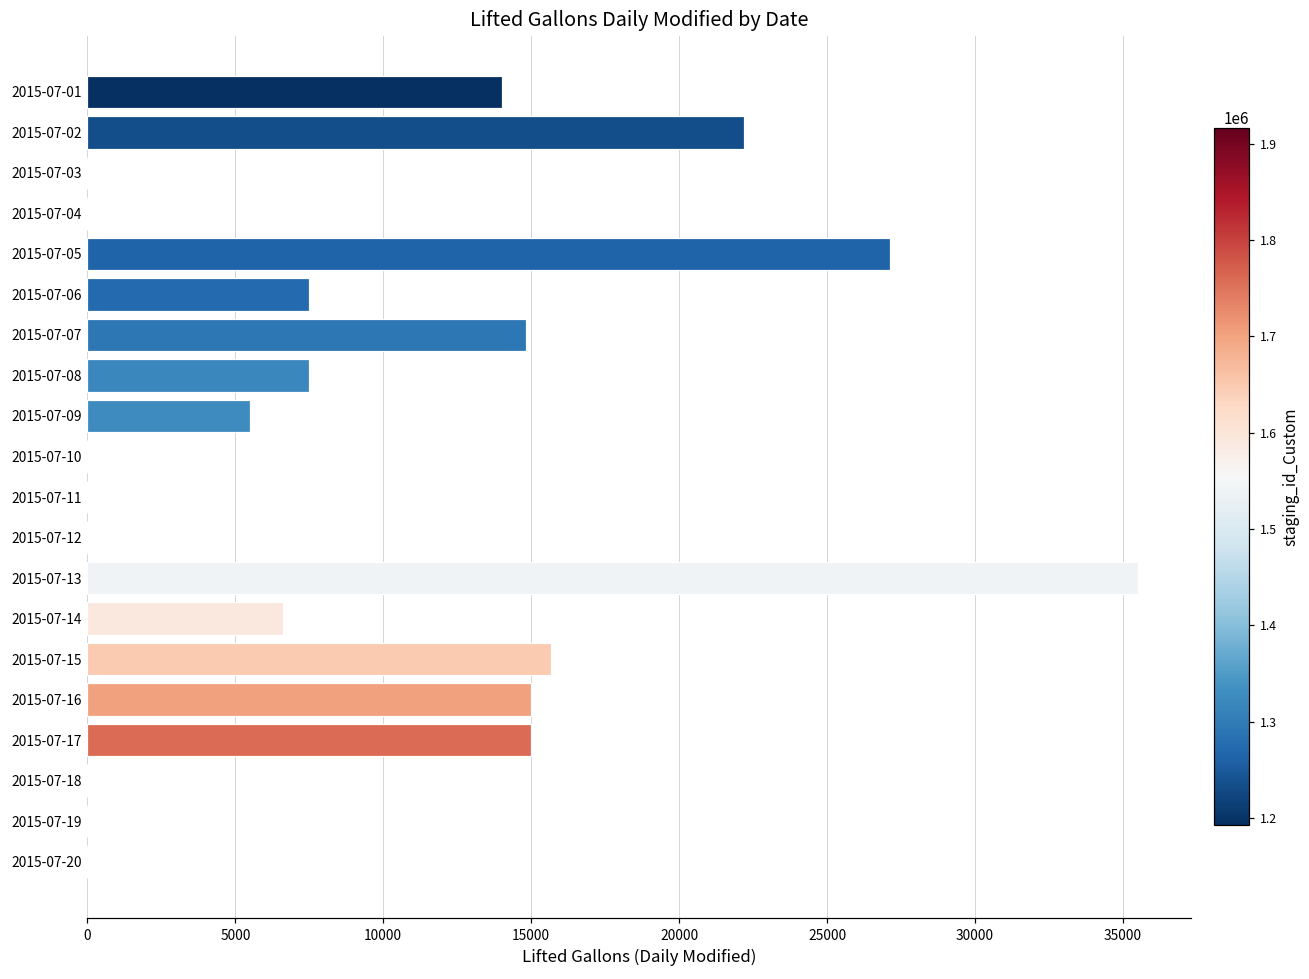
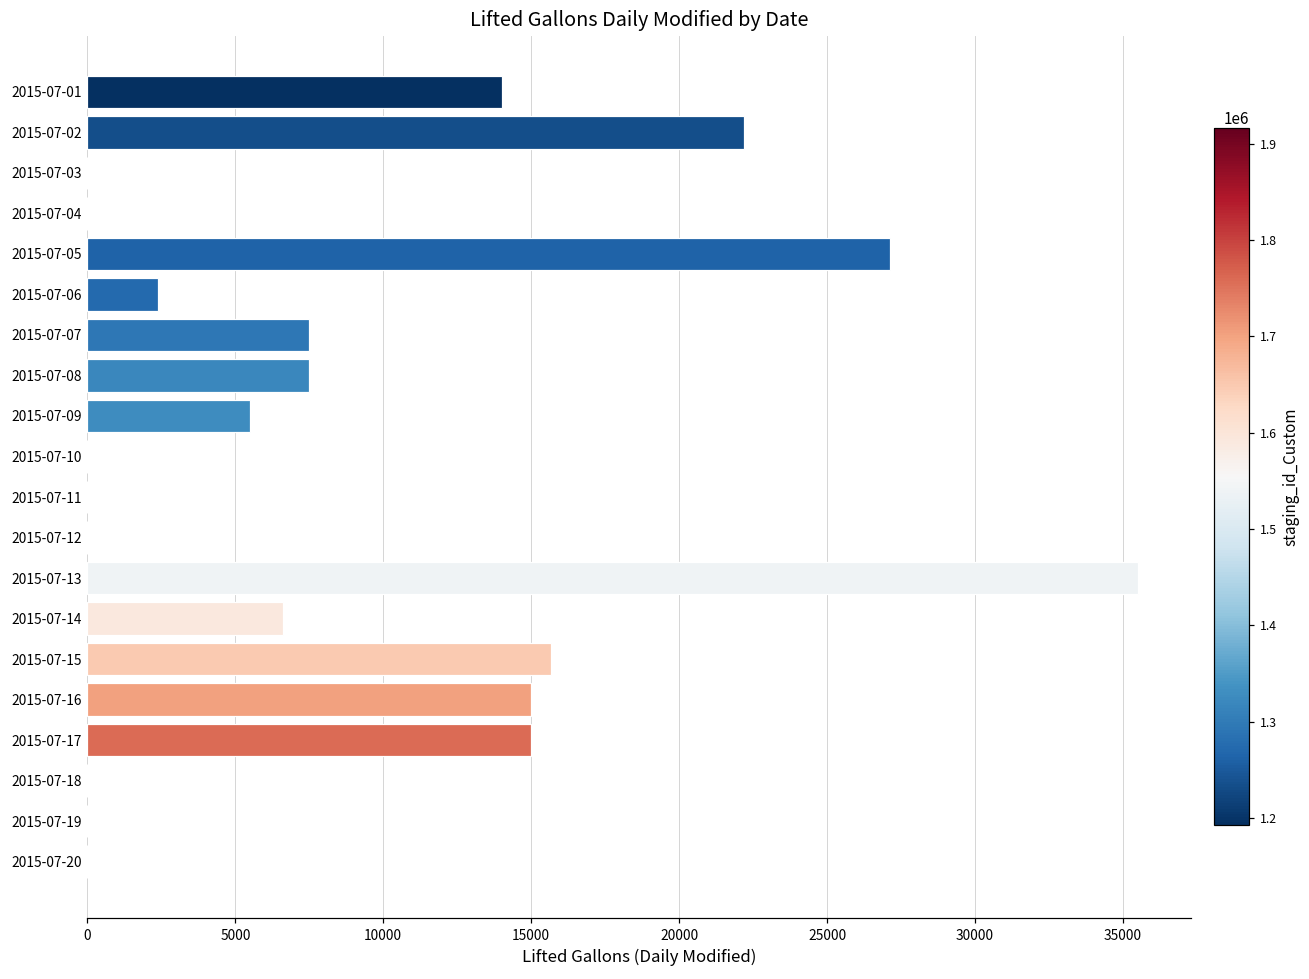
  {
    "2015-07-01": 14000,
    "2015-07-02": 22200,
    "2015-07-03": 0,
    "2015-07-04": 0,
    "2015-07-05": 27100,
-   "2015-07-06": 7500,
-   "2015-07-07": 14800,
+   "2015-07-06": 2400,
+   "2015-07-07": 7500,
    "2015-07-08": 7500,
    "2015-07-09": 5500,
    "2015-07-10": 0,
    "2015-07-11": 0,
    "2015-07-12": 0,
    "2015-07-13": 35500,
    "2015-07-14": 6600,
    "2015-07-15": 15700,
    "2015-07-16": 15000,
    "2015-07-17": 15000,
    "2015-07-18": 0,
    "2015-07-19": 0,
    "2015-07-20": 0
  }
